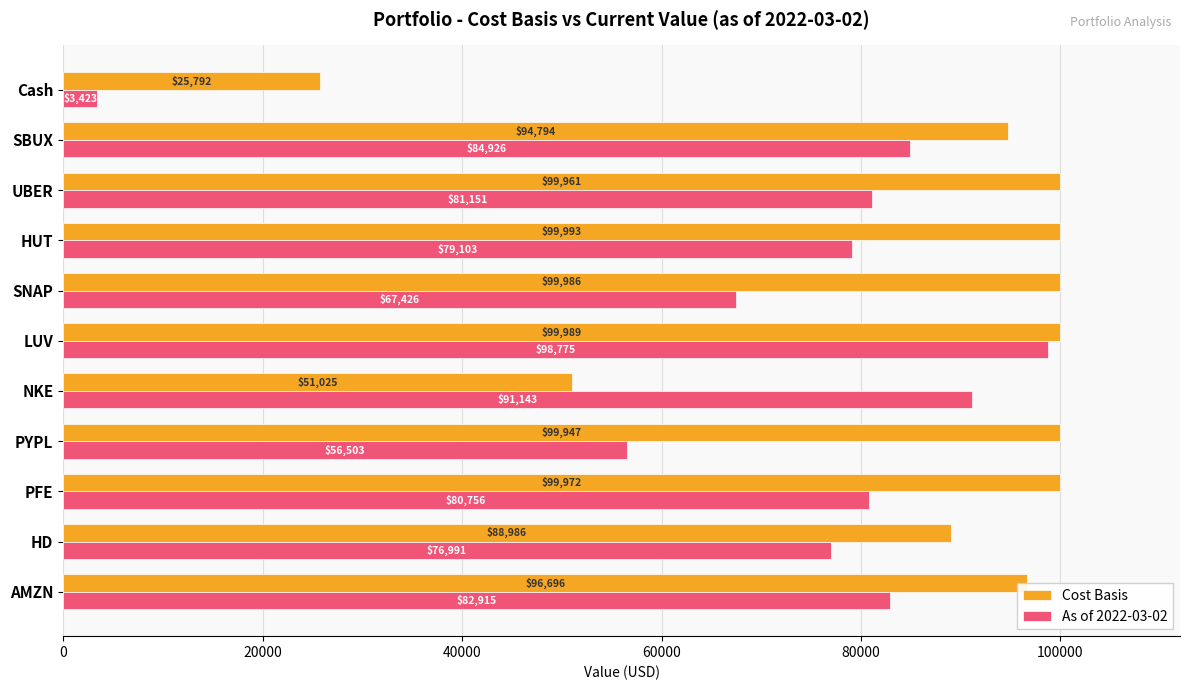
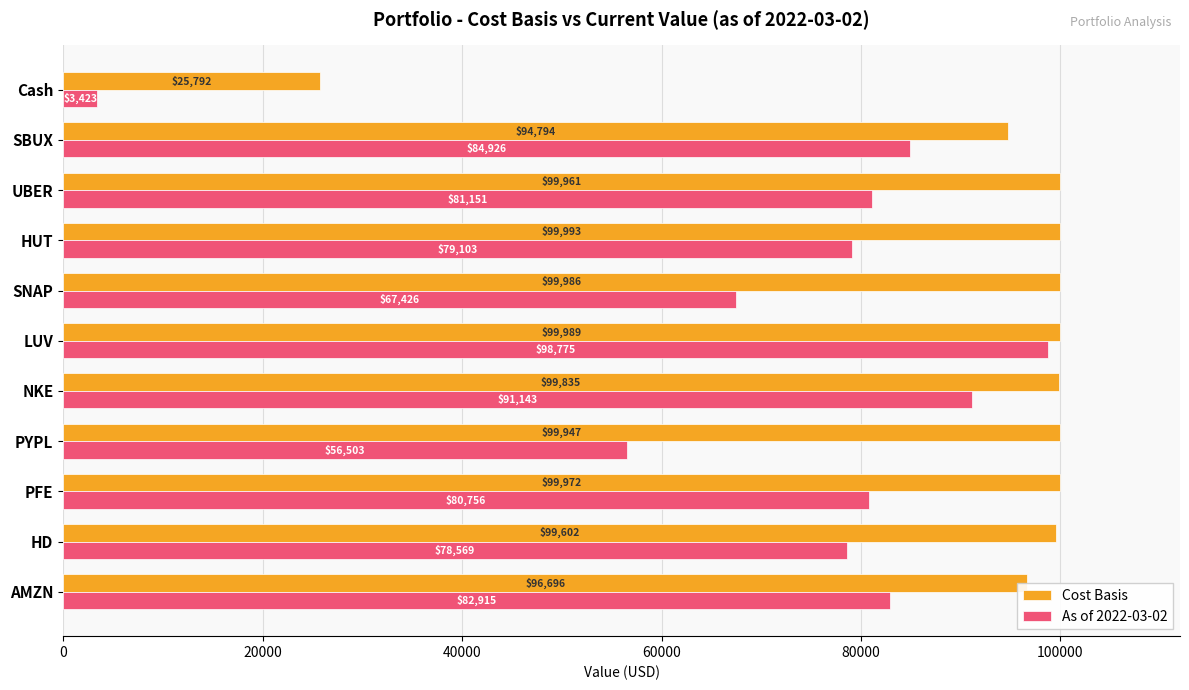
  {
    "Cost Basis": {
      "Cash": "$25,792",
      "SBUX": "$94,794",
      "UBER": "$99,961",
      "HUT": "$99,993",
      "SNAP": "$99,986",
      "LUV": "$99,989",
-     "NKE": "$51,025",
+     "NKE": "$99,835",
      "PYPL": "$99,947",
      "PFE": "$99,972",
-     "HD": "$88,986",
+     "HD": "$99,602",
      "AMZN": "$96,696"
    },
    "As of 2022-03-02": {
      "Cash": "$3,423",
      "SBUX": "$84,926",
      "UBER": "$81,151",
      "HUT": "$79,103",
      "SNAP": "$67,426",
      "LUV": "$98,775",
      "NKE": "$91,143",
      "PYPL": "$56,503",
      "PFE": "$80,756",
-     "HD": "$76,991",
+     "HD": "$78,569",
      "AMZN": "$82,915"
    }
  }
